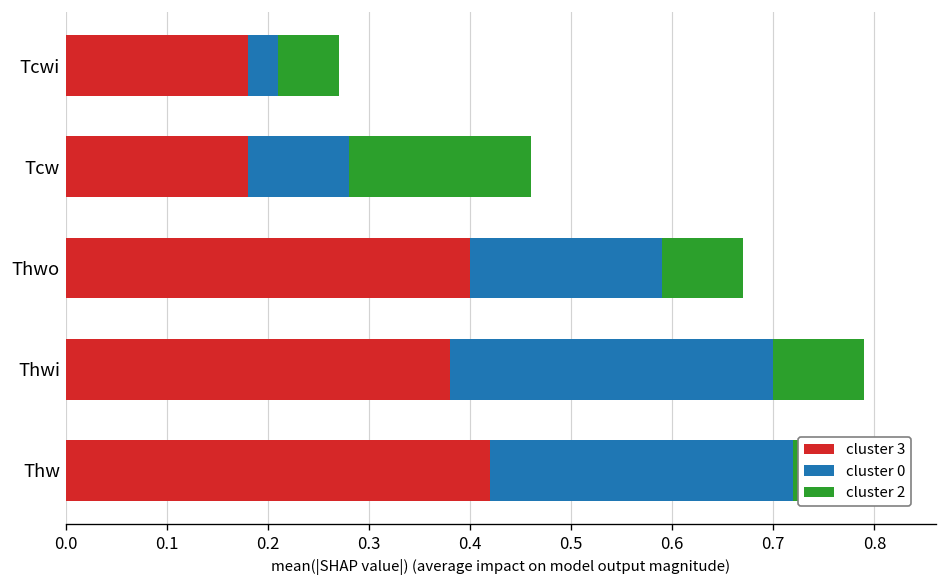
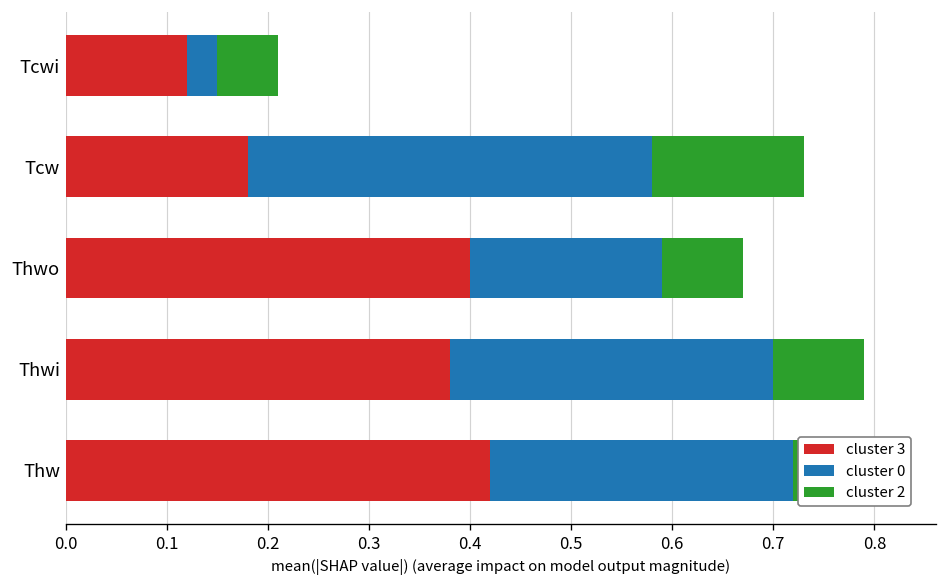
  {
    "cluster 3": {
-     "Tcwi": 0.18,
+     "Tcwi": 0.12,
      "Tcw": 0.18,
      "Thwo": 0.40,
      "Thwi": 0.38,
      "Thw": 0.42
    },
    "cluster 0": {
      "Tcwi": 0.03,
-     "Tcw": 0.1,
+     "Tcw": 0.4,
      "Thwo": 0.19,
      "Thwi": 0.32,
      "Thw": 0.3
    },
    "cluster 2": {
      "Tcwi": 0.06,
-     "Tcw": 0.18,
+     "Tcw": 0.15,
      "Thwo": 0.08,
      "Thwi": 0.09
    }
  }
